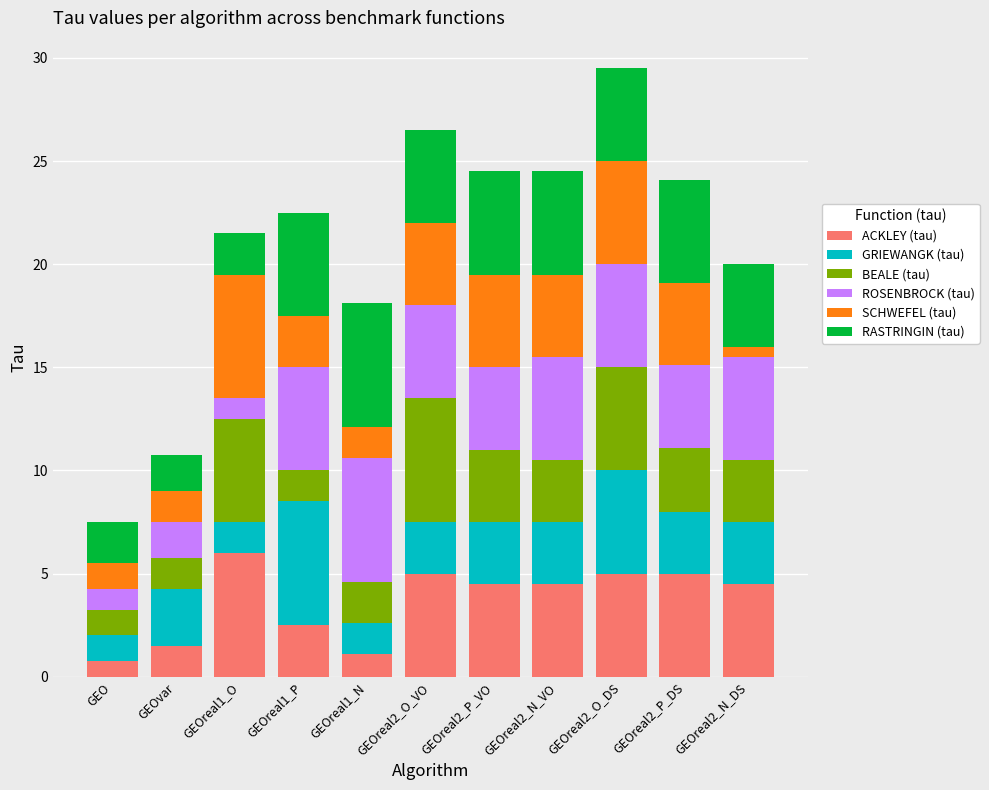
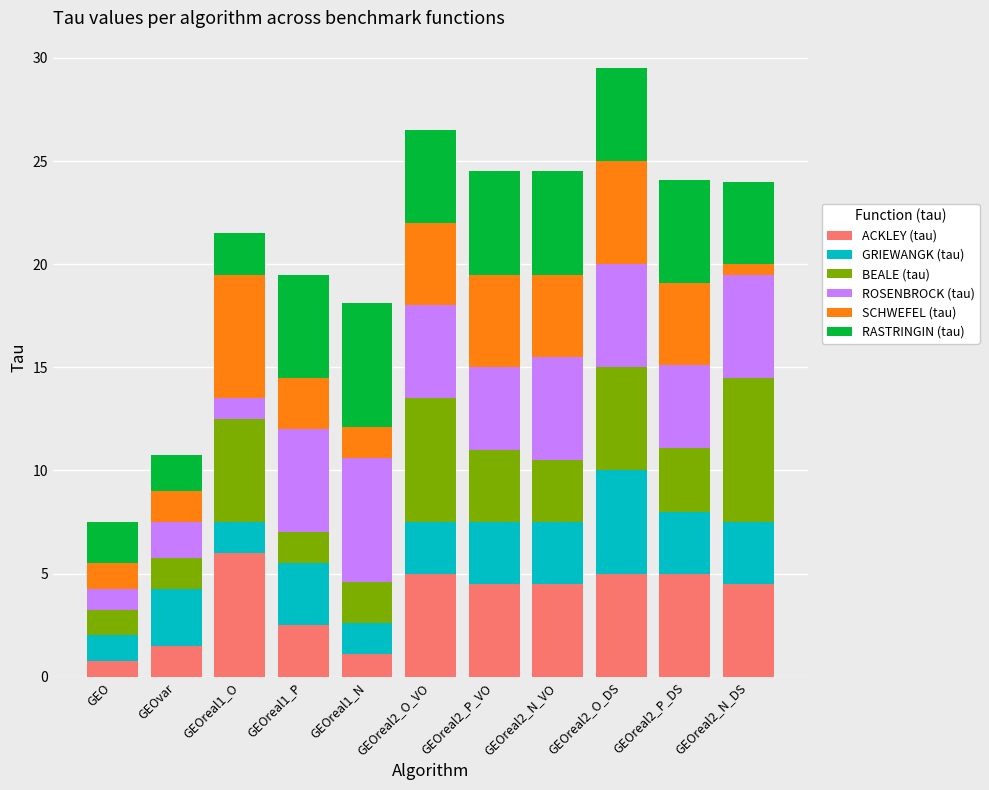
  {
    "ACKLEY (tau)": {
      "GEO": 0.8,
      "GEOvar": 1.5,
      "GEOreal1_O": 6,
      "GEOreal1_P": 2.5,
      "GEOreal1_N": 1,
      "GEOreal2_O_VO": 5,
      "GEOreal2_P_VO": 4.5,
      "GEOreal2_N_VO": 4.5,
      "GEOreal2_O_DS": 5,
      "GEOreal2_P_DS": 5,
      "GEOreal2_N_DS": 4.5
    },
    "GRIEWANGK (tau)": {
      "GEO": 1.3,
      "GEOvar": 2.8,
      "GEOreal1_O": 1.5,
-     "GEOreal1_P": 6,
+     "GEOreal1_P": 3,
      "GEOreal1_N": 1.5,
      "GEOreal2_O_VO": 2.5,
      "GEOreal2_P_VO": 3,
      "GEOreal2_N_VO": 3,
      "GEOreal2_O_DS": 5,
      "GEOreal2_P_DS": 3,
      "GEOreal2_N_DS": 3
    },
    "BEALE (tau)": {
      "GEO": 1.3,
      "GEOvar": 1.5,
      "GEOreal1_O": 5,
      "GEOreal1_P": 1.5,
      "GEOreal1_N": 2,
      "GEOreal2_O_VO": 6,
      "GEOreal2_P_VO": 3.5,
      "GEOreal2_N_VO": 3,
      "GEOreal2_O_DS": 5,
      "GEOreal2_P_DS": 3,
-     "GEOreal2_N_DS": 3
+     "GEOreal2_N_DS": 7
    },
    "ROSENBROCK (tau)": {
      "GEO": 1,
      "GEOvar": 1.8,
      "GEOreal1_O": 1,
      "GEOreal1_P": 5,
      "GEOreal1_N": 6,
      "GEOreal2_O_VO": 4.5,
      "GEOreal2_P_VO": 4,
      "GEOreal2_N_VO": 5,
      "GEOreal2_O_DS": 5,
      "GEOreal2_P_DS": 4,
      "GEOreal2_N_DS": 5
    },
    "SCHWEFEL (tau)": {
      "GEO": 1.3,
      "GEOvar": 1.5,
      "GEOreal1_O": 6,
      "GEOreal1_P": 2.5,
      "GEOreal1_N": 1.5,
      "GEOreal2_O_VO": 4,
      "GEOreal2_P_VO": 4.5,
      "GEOreal2_N_VO": 4,
      "GEOreal2_O_DS": 5,
      "GEOreal2_P_DS": 4,
      "GEOreal2_N_DS": 0.5
    },
    "RASTRINGIN (tau)": {
      "GEO": 2,
      "GEOvar": 1.8,
      "GEOreal1_O": 2,
      "GEOreal1_P": 5,
      "GEOreal1_N": 6,
      "GEOreal2_O_VO": 4.5,
      "GEOreal2_P_VO": 5,
      "GEOreal2_N_VO": 5,
      "GEOreal2_O_DS": 4.5,
      "GEOreal2_P_DS": 5,
      "GEOreal2_N_DS": 4
    }
  }
